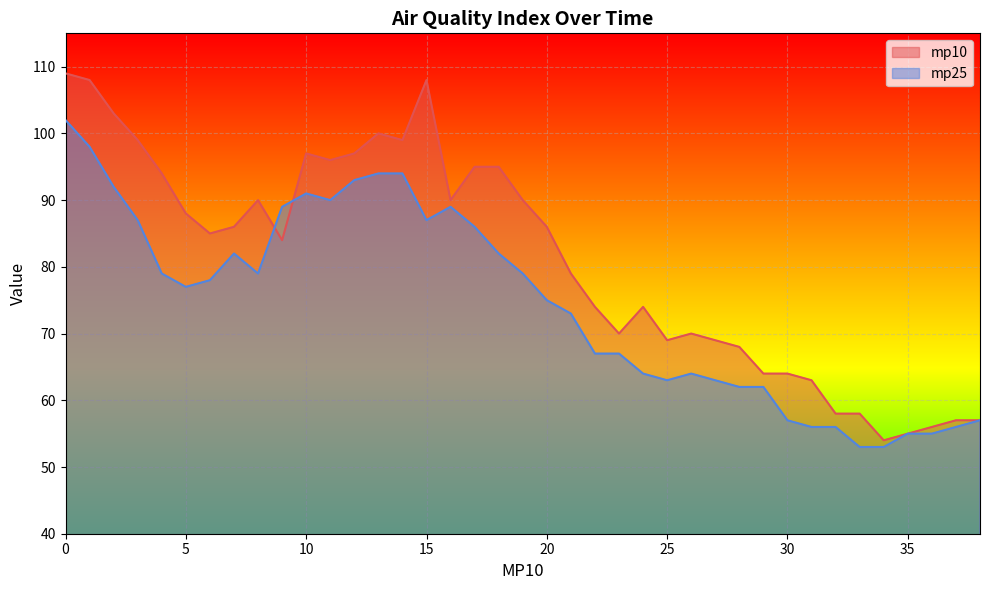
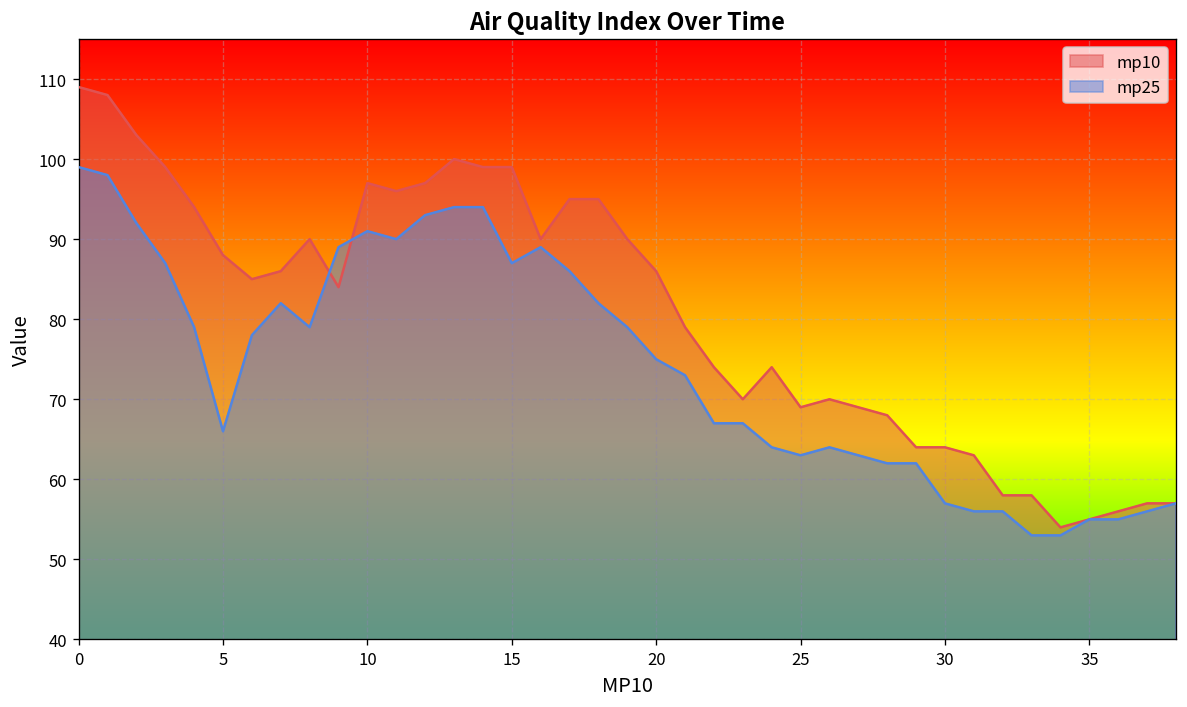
  {
    "mp10": {
      "0": 109,
      "5": 88,
      "10": 97,
-     "15": 108,
+     "15": 99,
      "20": 86,
      "25": 69,
      "30": 64
    },
    "mp25": {
-     "0": 102,
-     "5": 77,
+     "0": 99,
+     "5": 66,
      "10": 91,
      "15": 87,
      "20": 75,
      "25": 63,
      "30": 57
    }
  }
